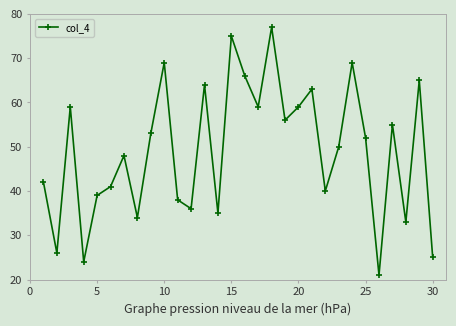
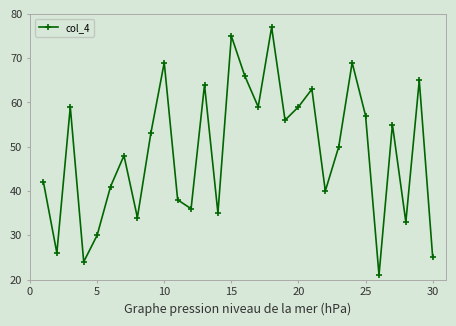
  {
-   "5": 39,
+   "5": 30,
    "10": 69,
    "15": 75,
    "20": 59,
-   "25": 52,
+   "25": 57,
    "30": 25
  }
